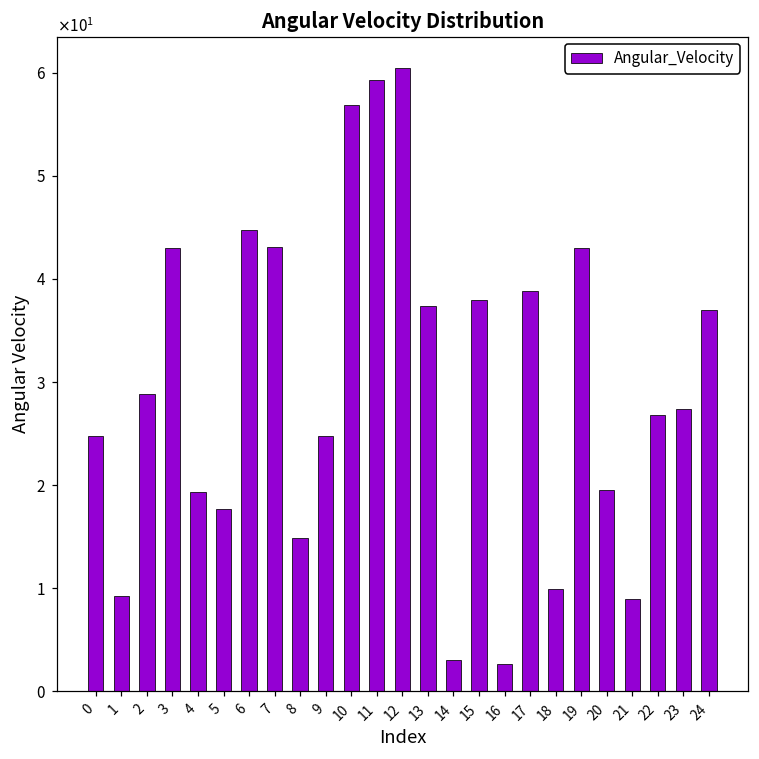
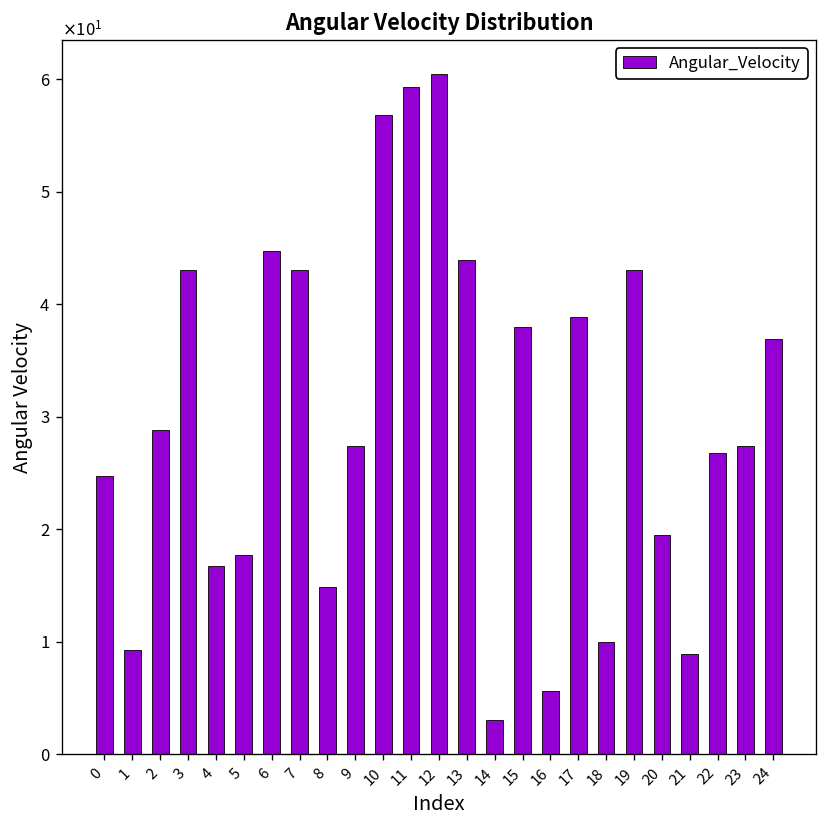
  {
    "0": 25,
    "1": 9,
    "2": 29,
    "3": 43,
-   "4": 19,
+   "4": 17,
    "5": 18,
    "6": 45,
    "7": 43,
    "8": 15,
-   "9": 25,
+   "9": 27,
    "10": 57,
    "11": 59,
    "12": 60,
-   "13": 37,
+   "13": 44,
    "14": 3,
    "15": 38,
-   "16": 3,
+   "16": 6,
    "17": 39,
    "18": 10,
    "19": 43,
    "20": 19,
    "21": 9,
    "22": 27,
    "23": 27,
    "24": 37
  }
